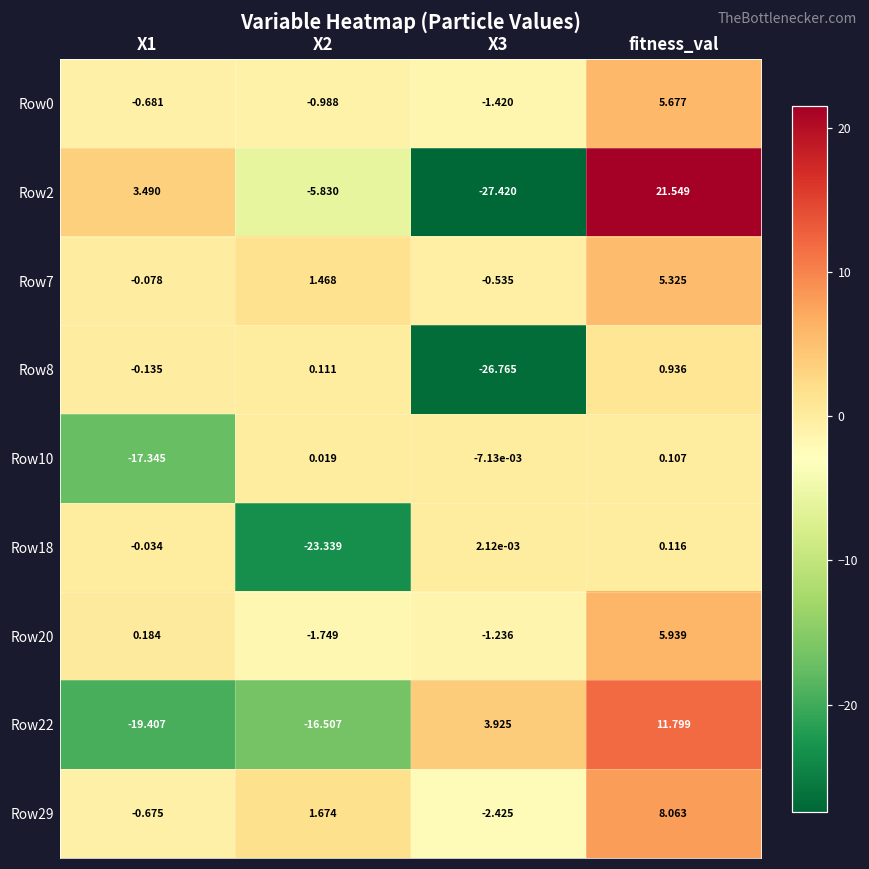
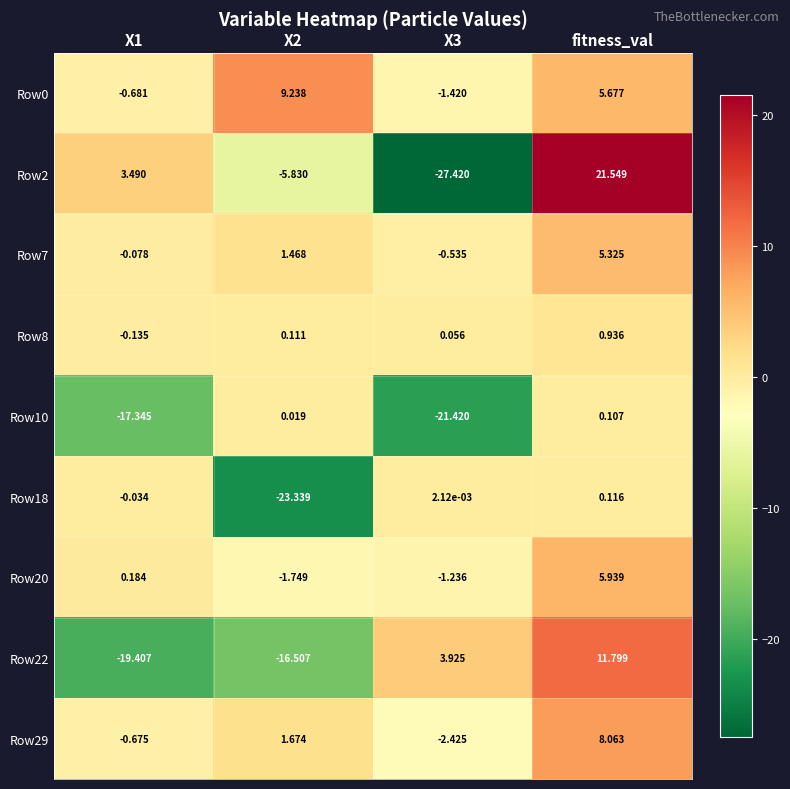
  {
    "Row0": {
      "X1": "-0.681",
-     "X2": "-0.988",
+     "X2": "9.238",
      "X3": "-1.420",
      "fitness_val": "5.677"
    },
    "Row2": {
      "X1": "3.490",
      "X2": "-5.830",
      "X3": "-27.420",
      "fitness_val": "21.549"
    },
    "Row7": {
      "X1": "-0.078",
      "X2": "1.468",
      "X3": "-0.535",
      "fitness_val": "5.325"
    },
    "Row8": {
      "X1": "-0.135",
      "X2": "0.111",
-     "X3": "-26.765",
+     "X3": "0.056",
      "fitness_val": "0.936"
    },
    "Row10": {
      "X1": "-17.345",
      "X2": "0.019",
-     "X3": "-7.13e-03",
+     "X3": "-21.420",
      "fitness_val": "0.107"
    },
    "Row18": {
      "X1": "-0.034",
      "X2": "-23.339",
      "X3": "2.12e-03",
      "fitness_val": "0.116"
    },
    "Row20": {
      "X1": "0.184",
      "X2": "-1.749",
      "X3": "-1.236",
      "fitness_val": "5.939"
    },
    "Row22": {
      "X1": "-19.407",
      "X2": "-16.507",
      "X3": "3.925",
      "fitness_val": "11.799"
    },
    "Row29": {
      "X1": "-0.675",
      "X2": "1.674",
      "X3": "-2.425",
      "fitness_val": "8.063"
    }
  }
